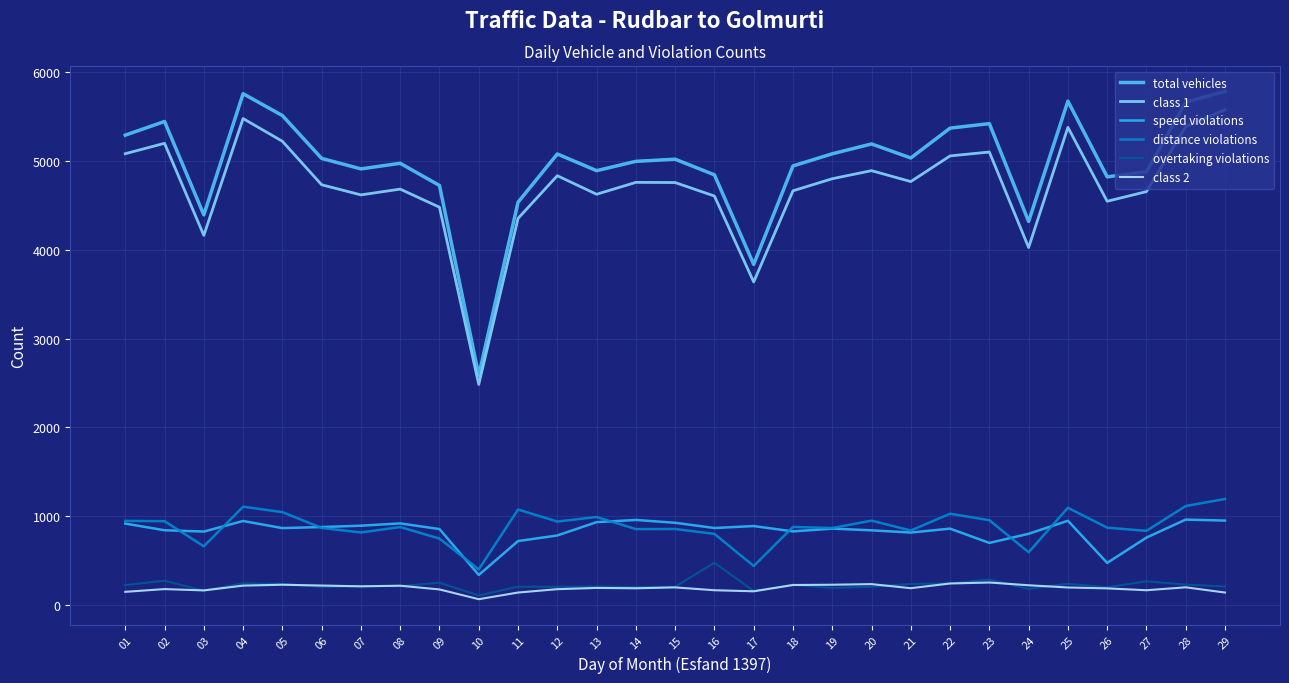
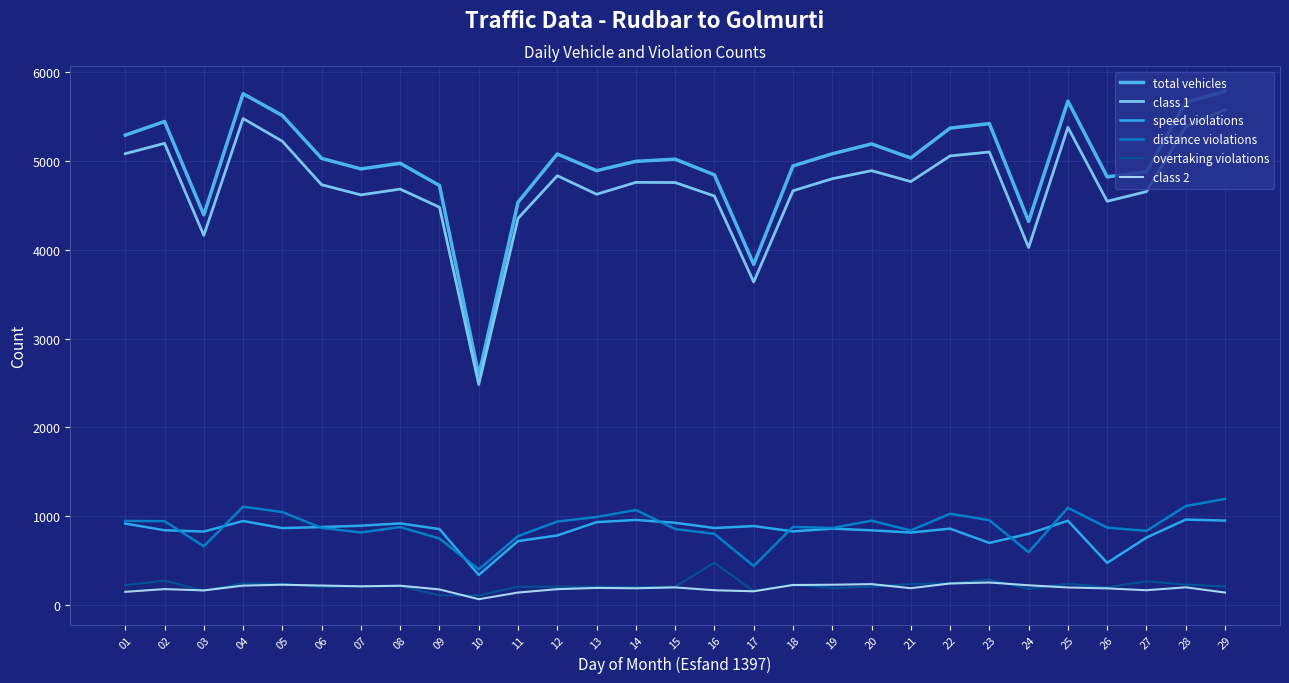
  {
    "distance violations": {
      "01": 900,
      "02": 900,
      "03": 700,
      "04": 1100,
      "05": 1000,
      "07": 800,
      "08": 900,
      "09": 700,
      "10": 400,
-     "11": 1100,
+     "11": 800,
      "12": 900,
      "13": 1000,
-     "14": 900,
+     "14": 1100,
      "15": 900,
      "16": 800,
      "17": 400,
      "18": 900,
      "20": 900,
      "22": 1000,
      "23": 1000,
      "24": 600,
      "25": 1100,
      "26": 900,
      "27": 800,
      "28": 1100,
      "29": 1200
    },
    "overtaking violations": {
      "01": 200,
      "02": 300,
-     "09": 200,
+     "09": 100,
      "10": 100,
      "11": 200,
      "16": 500,
      "19": 200,
      "20": 200,
      "21": 200,
      "23": 300,
      "24": 200,
      "25": 200,
      "27": 300,
      "28": 200,
      "29": 200
    }
  }
